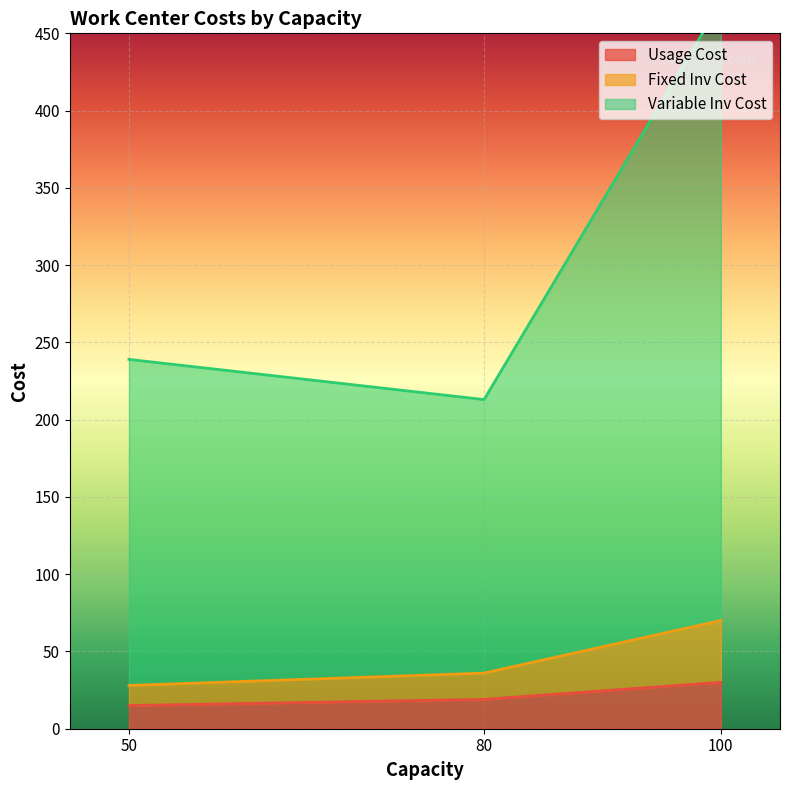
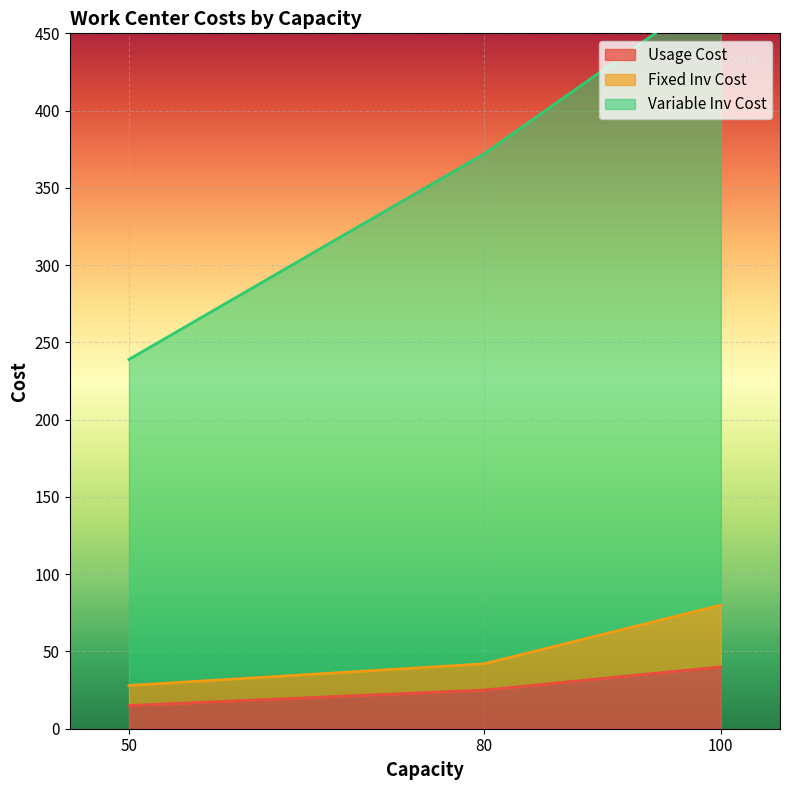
  {
    "Usage Cost": {
      "50": 15,
-     "80": 19,
-     "100": 30
+     "80": 25,
+     "100": 40
    },
    "Fixed Inv Cost": {
      "50": 13,
      "80": 17,
      "100": 40
    },
    "Variable Inv Cost": {
      "50": 211,
-     "80": 177
+     "80": 330
    }
  }
